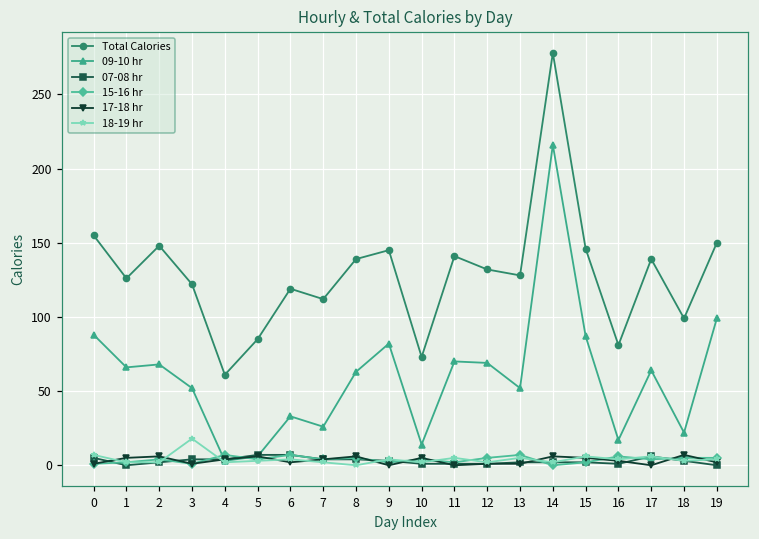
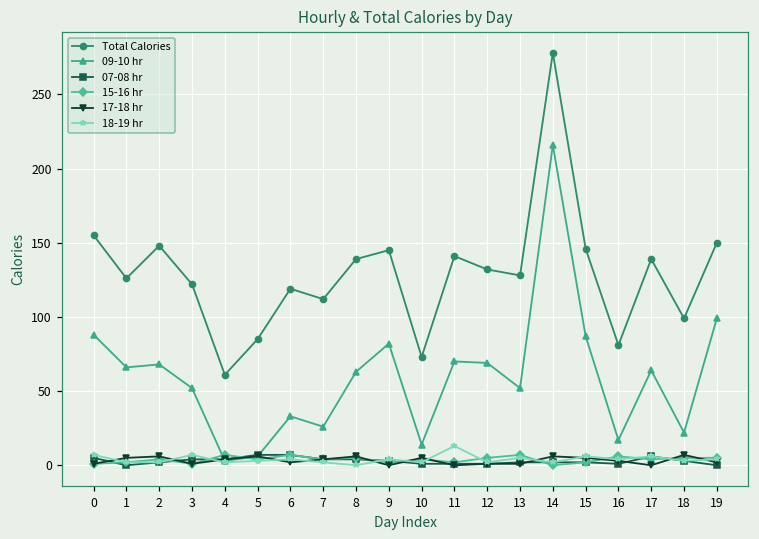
  {
    "18-19 hr": {
      "0": 7,
-     "3": 18,
+     "3": 7,
      "6": 4,
      "7": 2,
      "8": 0,
-     "11": 5,
+     "11": 13,
      "13": 5
    }
  }
